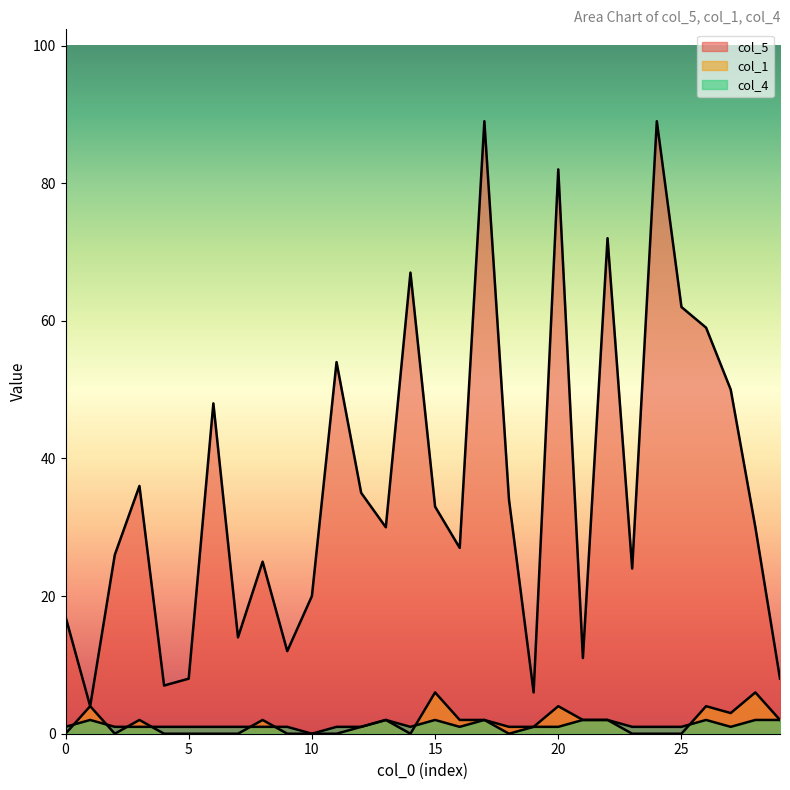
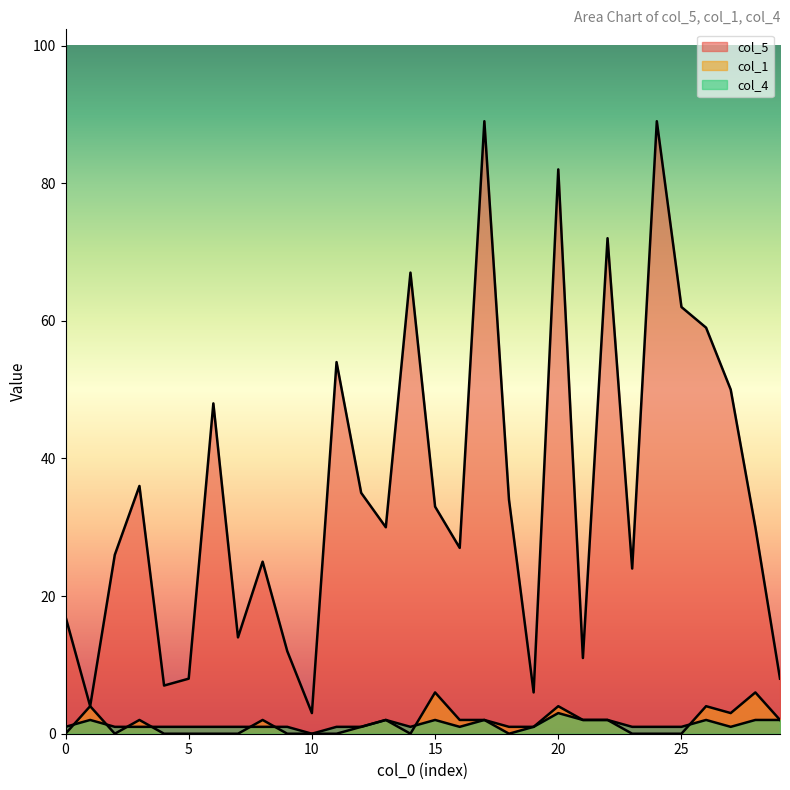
  {
    "col_5": {
      "0": 17,
      "5": 8,
-     "10": 20,
+     "10": 3,
      "15": 33,
      "20": 82,
      "25": 62
    },
    "col_1": {
      "0": 0,
      "5": 0,
      "15": 6,
      "20": 4,
      "25": 0
    },
    "col_4": {
      "0": 1,
      "5": 1,
      "15": 2,
-     "20": 1,
+     "20": 3,
      "25": 1
    }
  }
